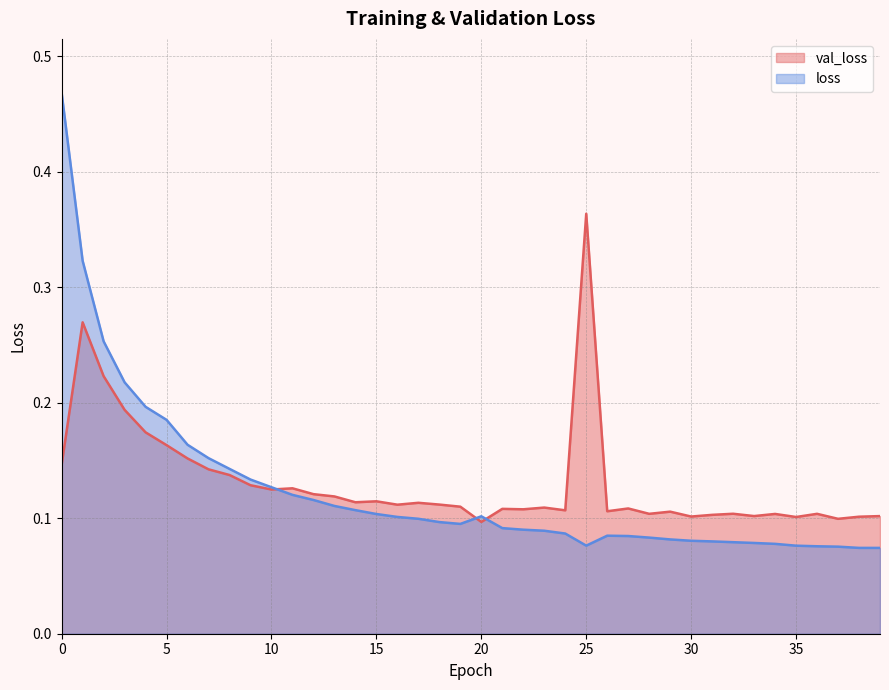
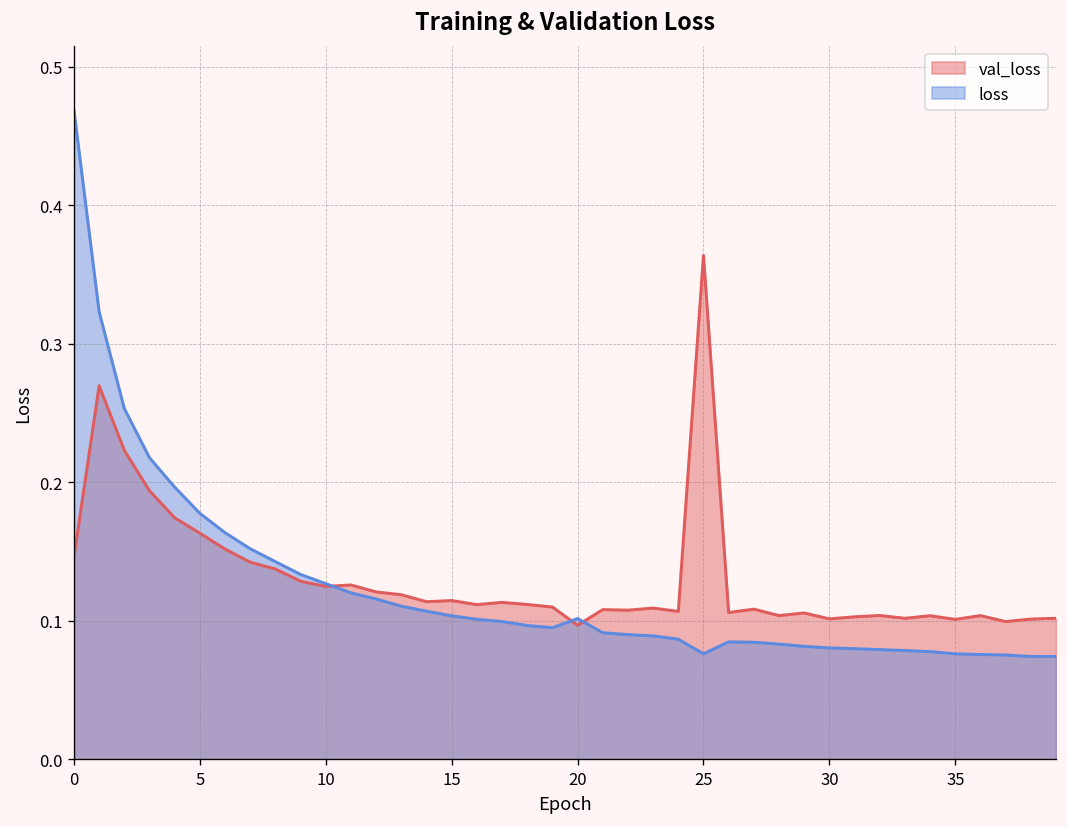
  {
    "val_loss": {
      "0": 0.146,
      "5": 0.163,
      "15": 0.115,
      "20": 0.097,
      "25": 0.364,
      "30": 0.101,
      "35": 0.101
    },
    "loss": {
      "0": 0.468,
-     "5": 0.185,
+     "5": 0.178,
      "15": 0.104,
      "20": 0.102,
      "25": 0.076,
      "30": 0.081,
      "35": 0.076
    }
  }
